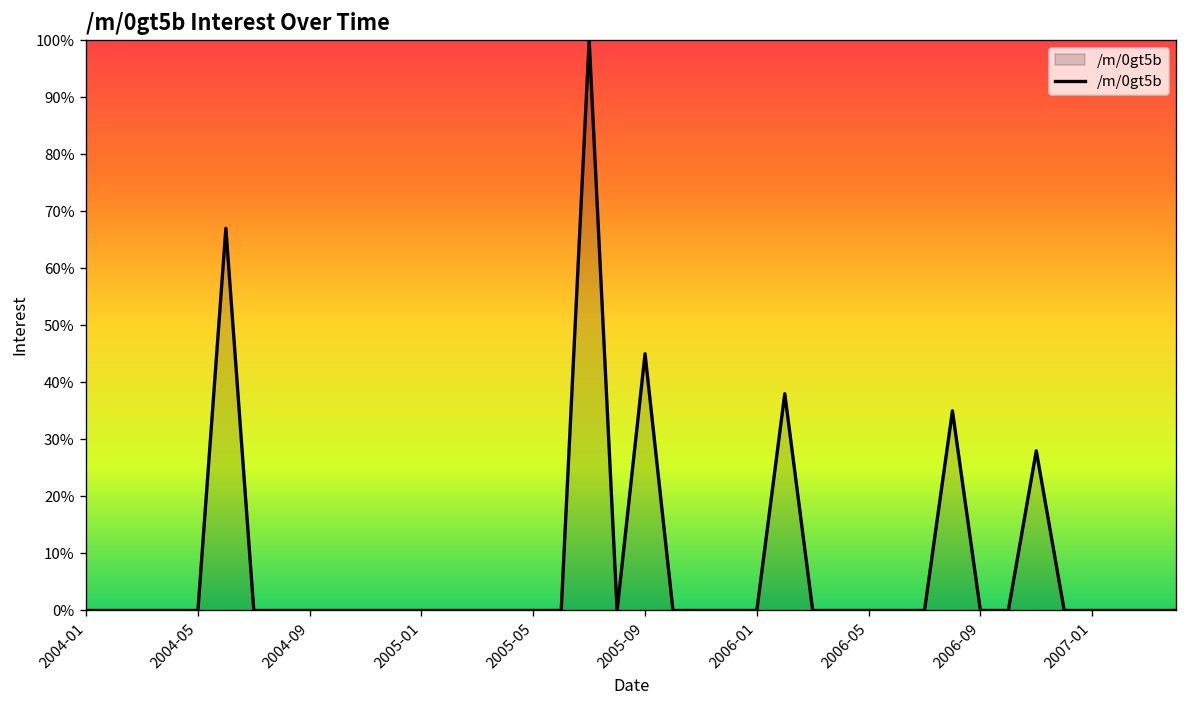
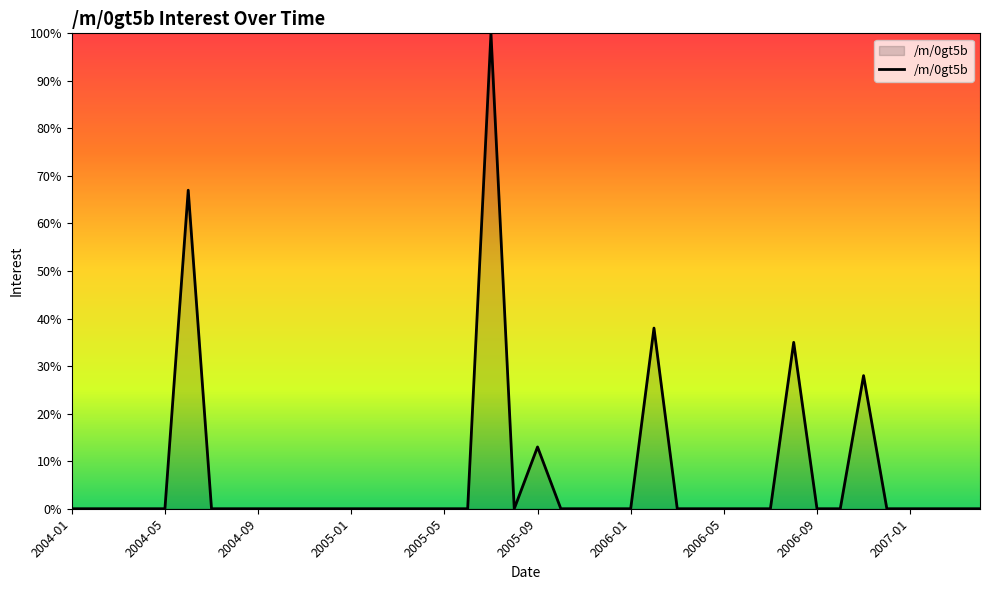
  {
    "2004-01": "0%",
    "2004-05": "0%",
    "2004-09": "0%",
    "2005-01": "0%",
    "2005-05": "0%",
-   "2005-09": "45%",
+   "2005-09": "13%",
    "2006-01": "0%",
    "2006-05": "0%",
    "2006-09": "0%",
    "2007-01": "0%"
  }
